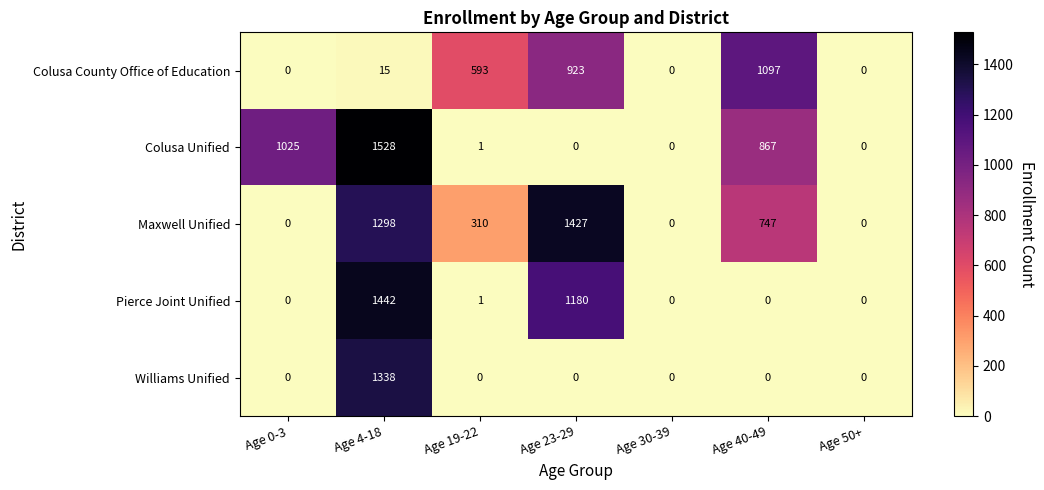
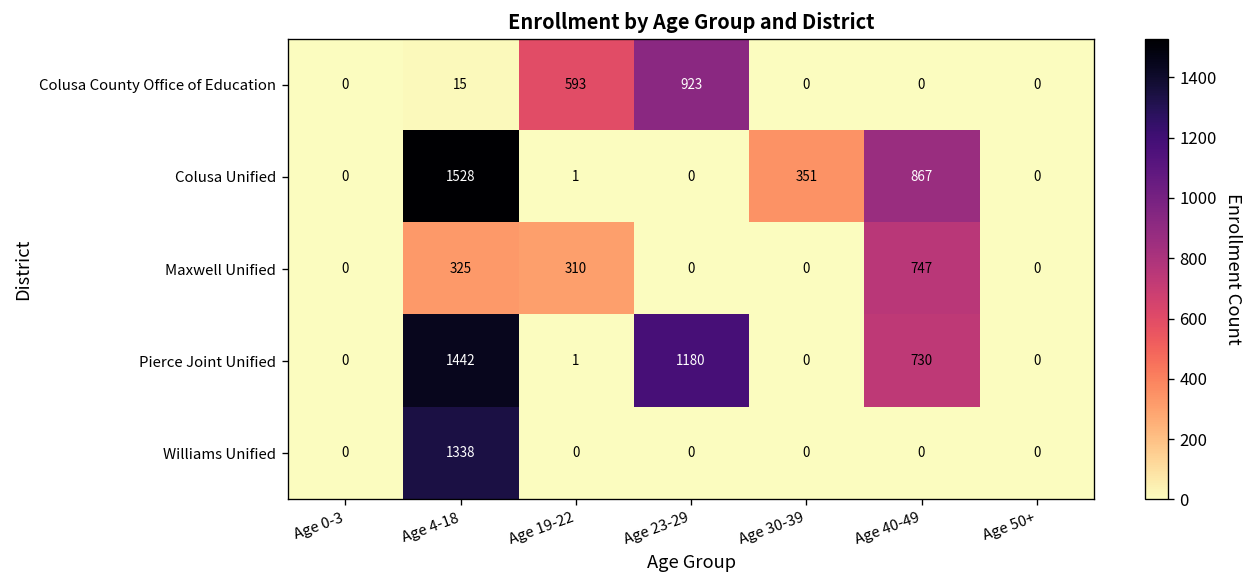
  {
    "Colusa County Office of Education": {
      "Age 0-3": 0,
      "Age 4-18": 15,
      "Age 19-22": 593,
      "Age 23-29": 923,
      "Age 30-39": 0,
-     "Age 40-49": 1097,
+     "Age 40-49": 0,
      "Age 50+": 0
    },
    "Colusa Unified": {
-     "Age 0-3": 1025,
+     "Age 0-3": 0,
      "Age 4-18": 1528,
      "Age 19-22": 1,
      "Age 23-29": 0,
-     "Age 30-39": 0,
+     "Age 30-39": 351,
      "Age 40-49": 867,
      "Age 50+": 0
    },
    "Maxwell Unified": {
      "Age 0-3": 0,
-     "Age 4-18": 1298,
+     "Age 4-18": 325,
      "Age 19-22": 310,
-     "Age 23-29": 1427,
+     "Age 23-29": 0,
      "Age 30-39": 0,
      "Age 40-49": 747,
      "Age 50+": 0
    },
    "Pierce Joint Unified": {
      "Age 0-3": 0,
      "Age 4-18": 1442,
      "Age 19-22": 1,
      "Age 23-29": 1180,
      "Age 30-39": 0,
-     "Age 40-49": 0,
+     "Age 40-49": 730,
      "Age 50+": 0
    },
    "Williams Unified": {
      "Age 0-3": 0,
      "Age 4-18": 1338,
      "Age 19-22": 0,
      "Age 23-29": 0,
      "Age 30-39": 0,
      "Age 40-49": 0,
      "Age 50+": 0
    }
  }
